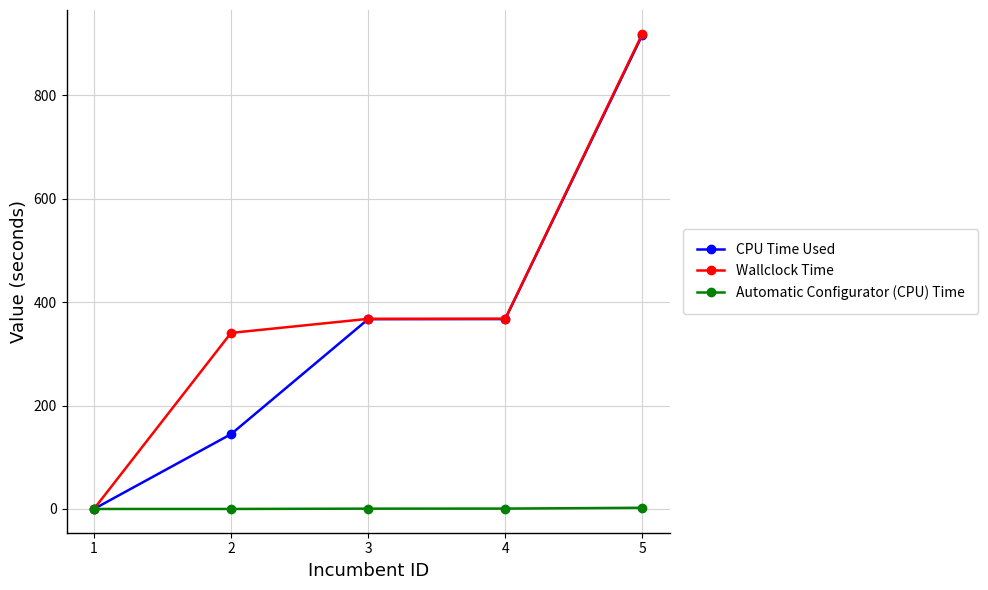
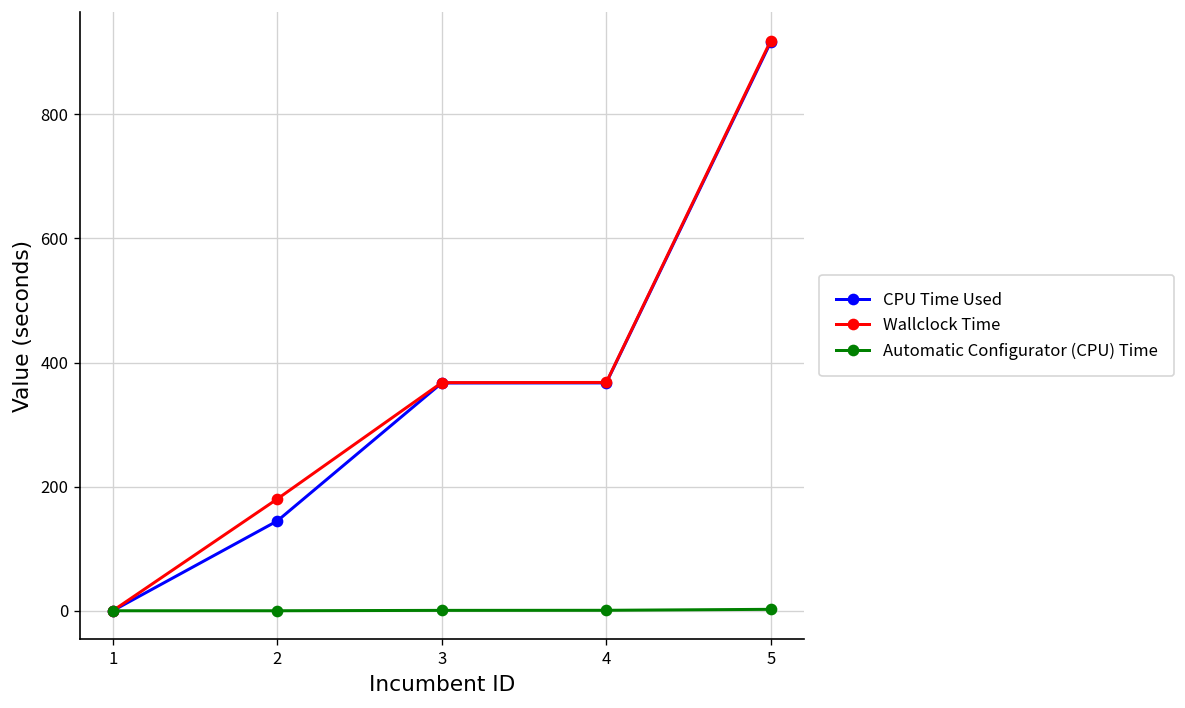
  {
    "CPU Time Used": {
      "2": 140
    },
    "Wallclock Time": {
-     "2": 340
+     "2": 180
    },
    "Automatic Configurator (CPU) Time": {
      "2": 0,
      "3": 0,
      "4": 0,
      "5": 0
    }
  }
